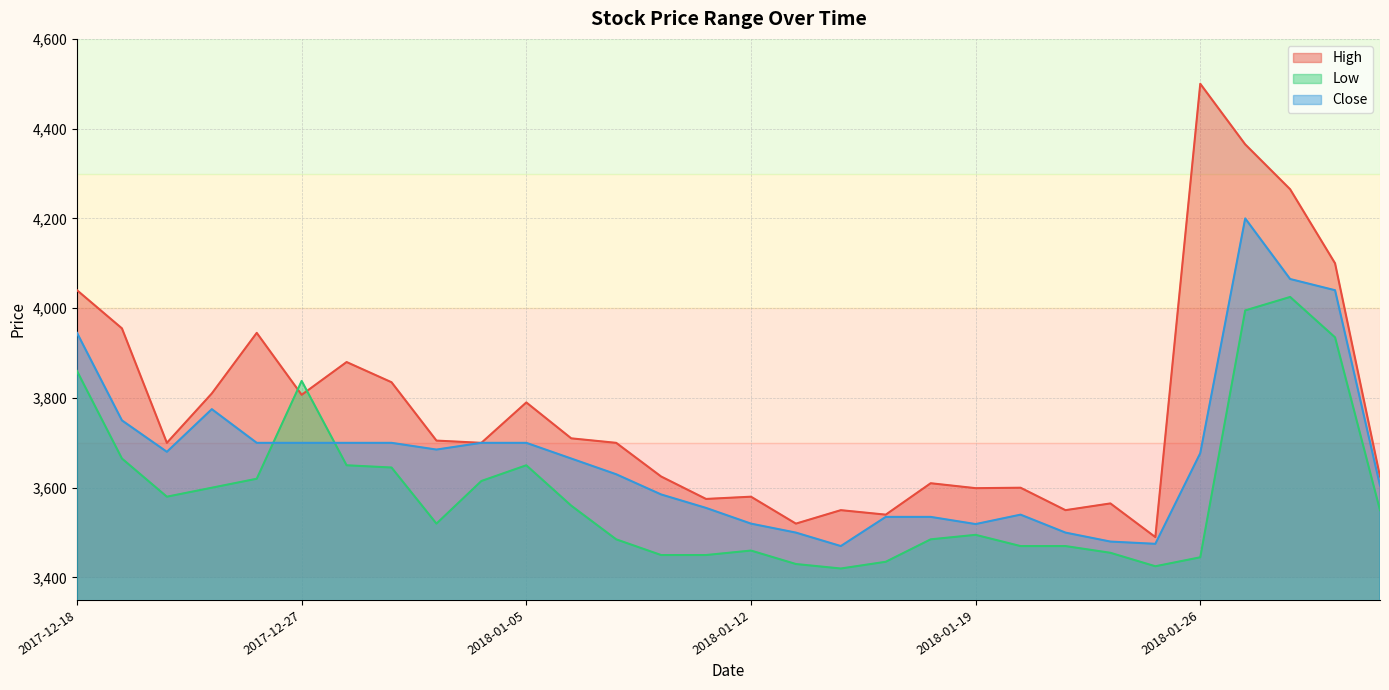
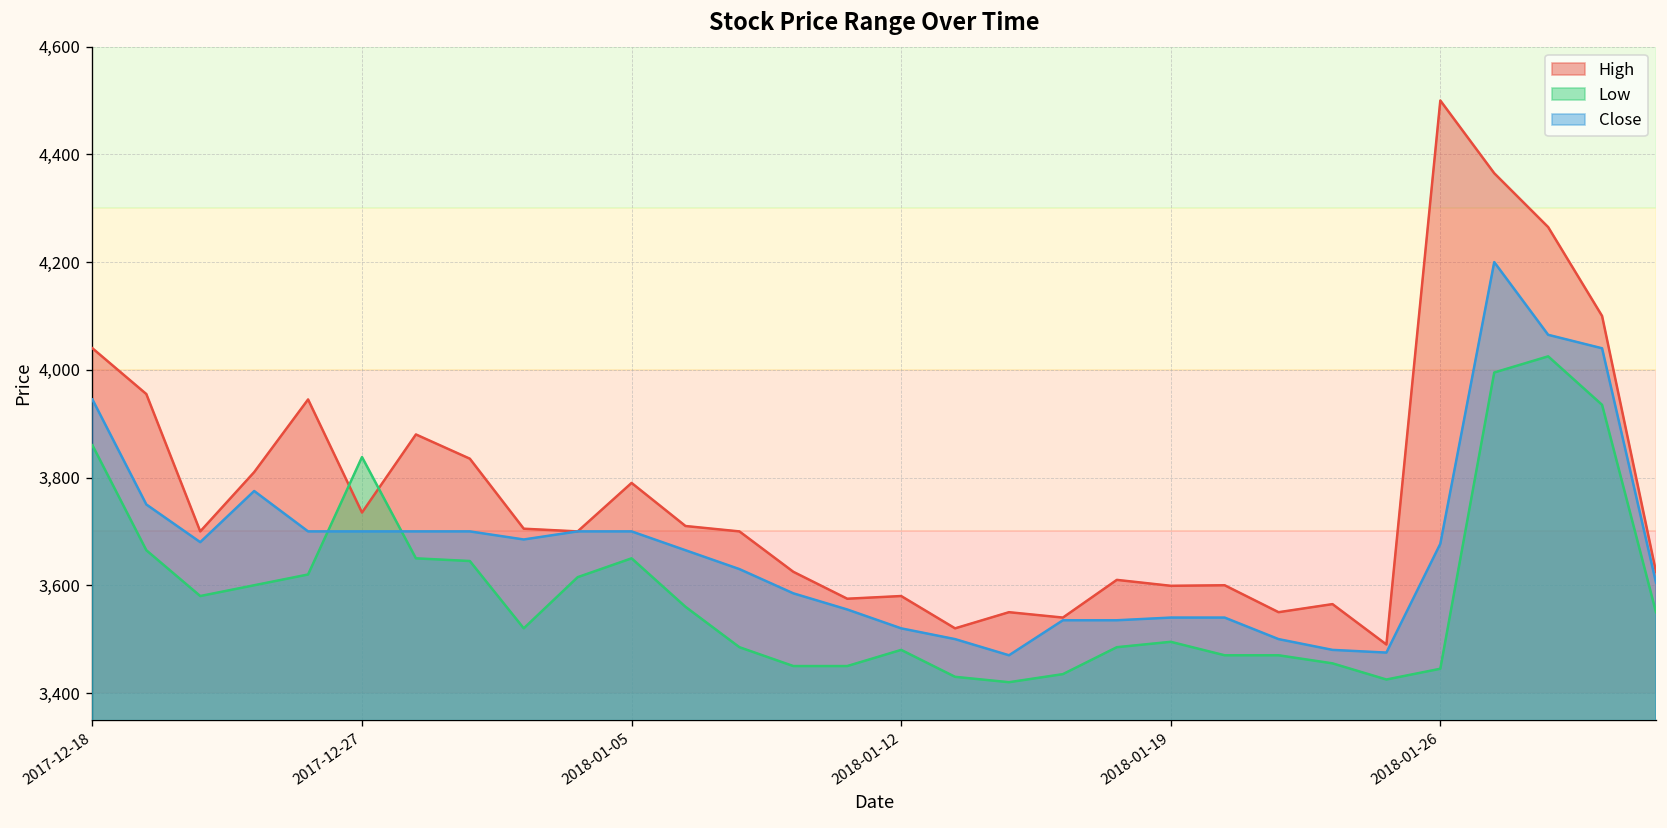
  {
    "High": {
      "2017-12-18": "4,040",
-     "2017-12-27": "3,810",
+     "2017-12-27": "3,740",
      "2018-01-05": "3,790",
      "2018-01-12": "3,580",
      "2018-01-19": "3,600",
      "2018-01-26": "4,500"
    },
    "Low": {
      "2017-12-18": "3,860",
      "2017-12-27": "3,840",
      "2018-01-05": "3,650",
-     "2018-01-12": "3,460",
+     "2018-01-12": "3,480",
      "2018-01-19": "3,500",
      "2018-01-26": "3,450"
    },
    "Close": {
      "2017-12-18": "3,950",
      "2017-12-27": "3,700",
      "2018-01-05": "3,700",
      "2018-01-12": "3,520",
-     "2018-01-19": "3,520",
+     "2018-01-19": "3,540",
      "2018-01-26": "3,680"
    }
  }
